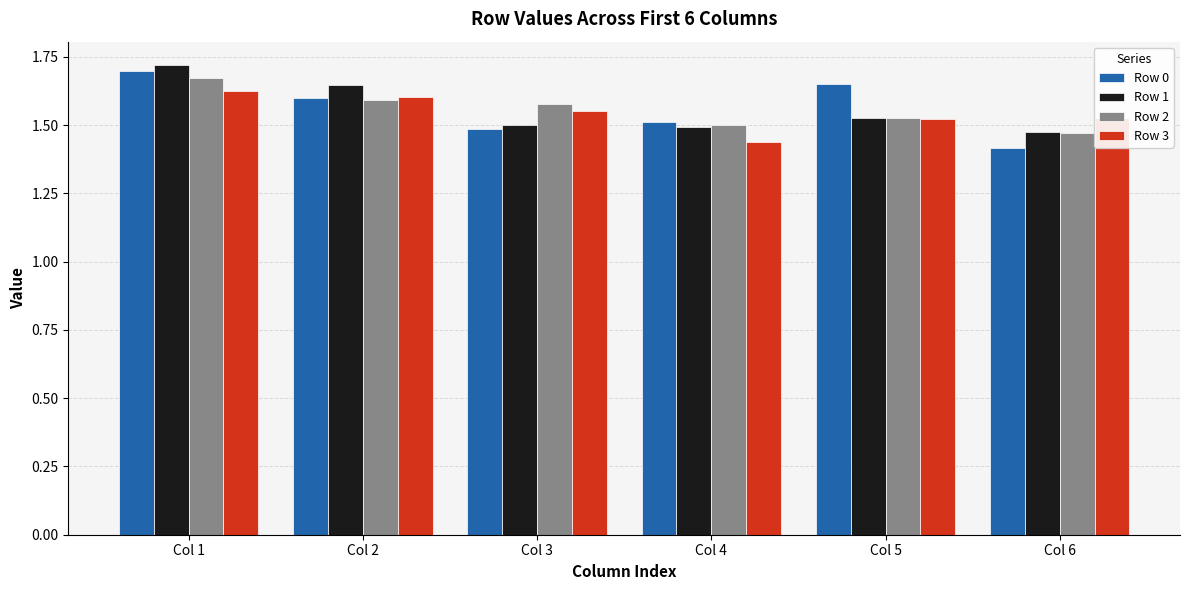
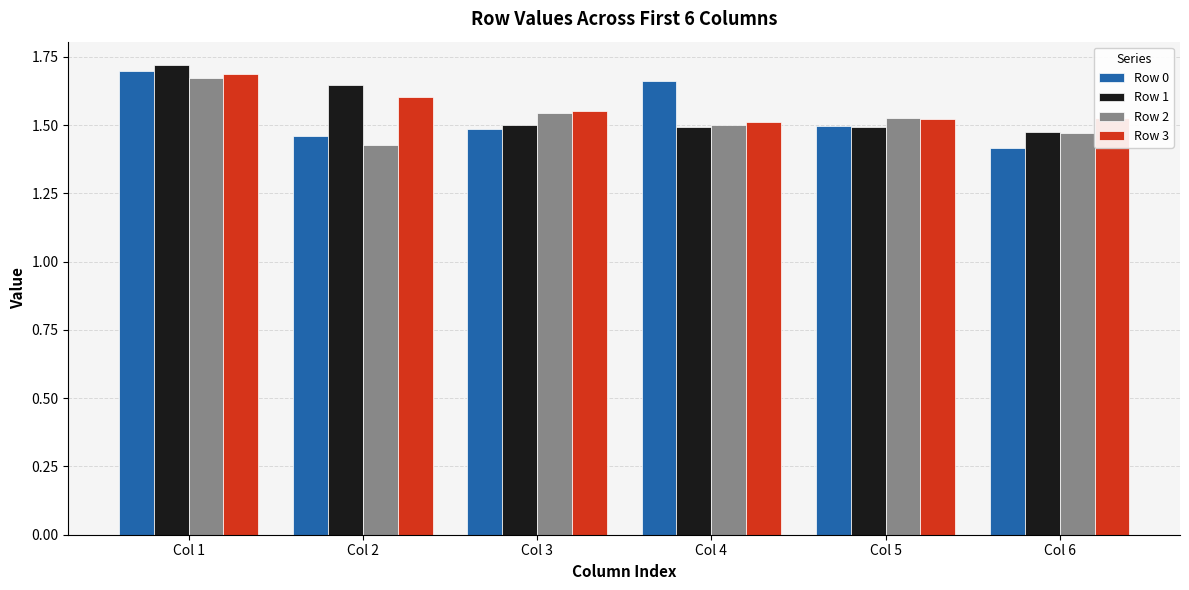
  {
    "Row 0": {
      "Col 1": 1.70,
-     "Col 2": 1.60,
+     "Col 2": 1.46,
      "Col 3": 1.49,
-     "Col 4": 1.51,
-     "Col 5": 1.65,
+     "Col 4": 1.66,
+     "Col 5": 1.49,
      "Col 6": 1.41
    },
    "Row 1": {
      "Col 1": 1.72,
      "Col 2": 1.65,
      "Col 3": 1.50,
      "Col 4": 1.49,
-     "Col 5": 1.53,
+     "Col 5": 1.49,
      "Col 6": 1.48
    },
    "Row 2": {
      "Col 1": 1.67,
-     "Col 2": 1.59,
-     "Col 3": 1.58,
+     "Col 2": 1.43,
+     "Col 3": 1.54,
      "Col 4": 1.50,
      "Col 5": 1.52,
      "Col 6": 1.47
    },
    "Row 3": {
-     "Col 1": 1.63,
+     "Col 1": 1.69,
      "Col 2": 1.60,
      "Col 3": 1.55,
-     "Col 4": 1.44,
+     "Col 4": 1.51,
      "Col 5": 1.52
    }
  }
